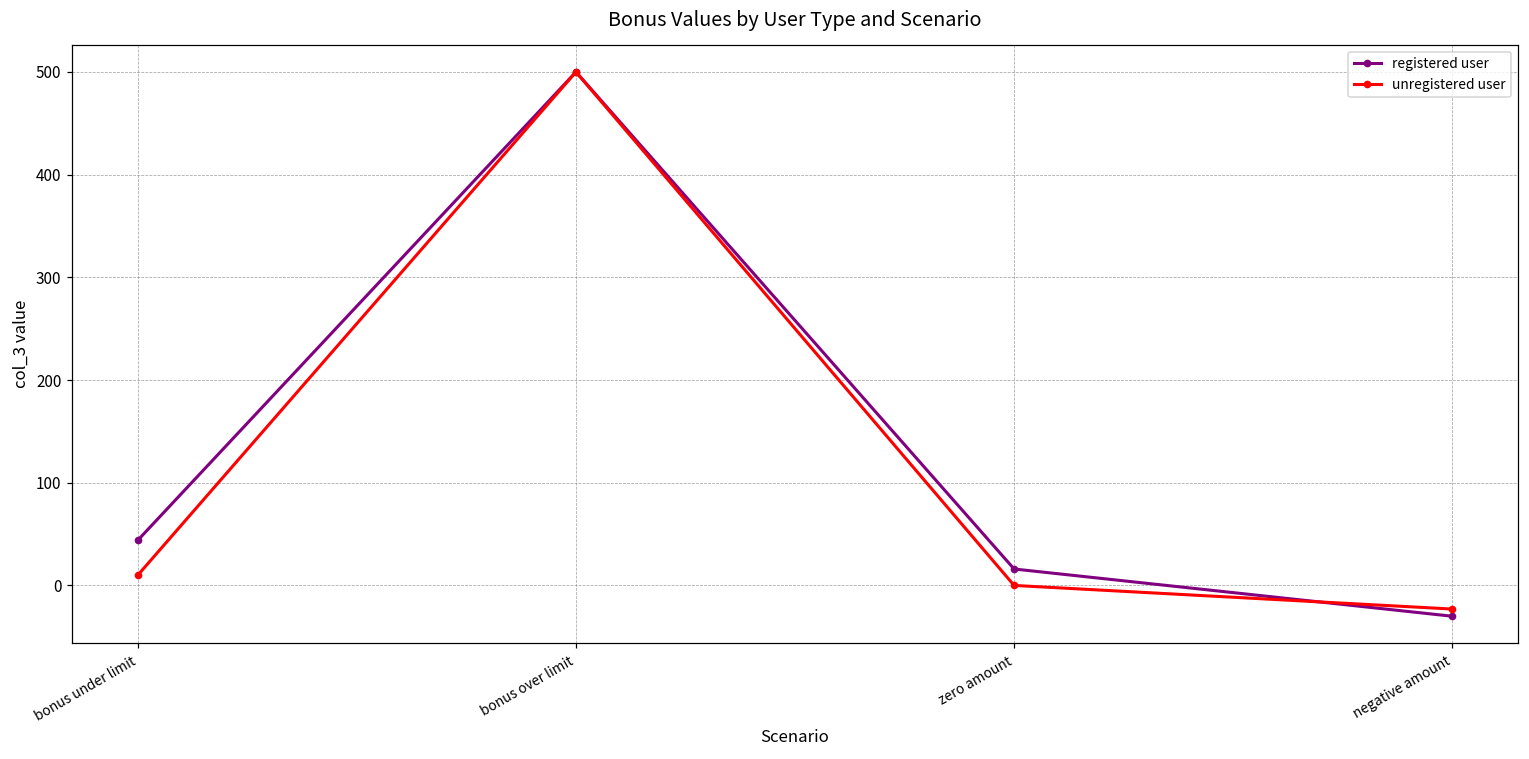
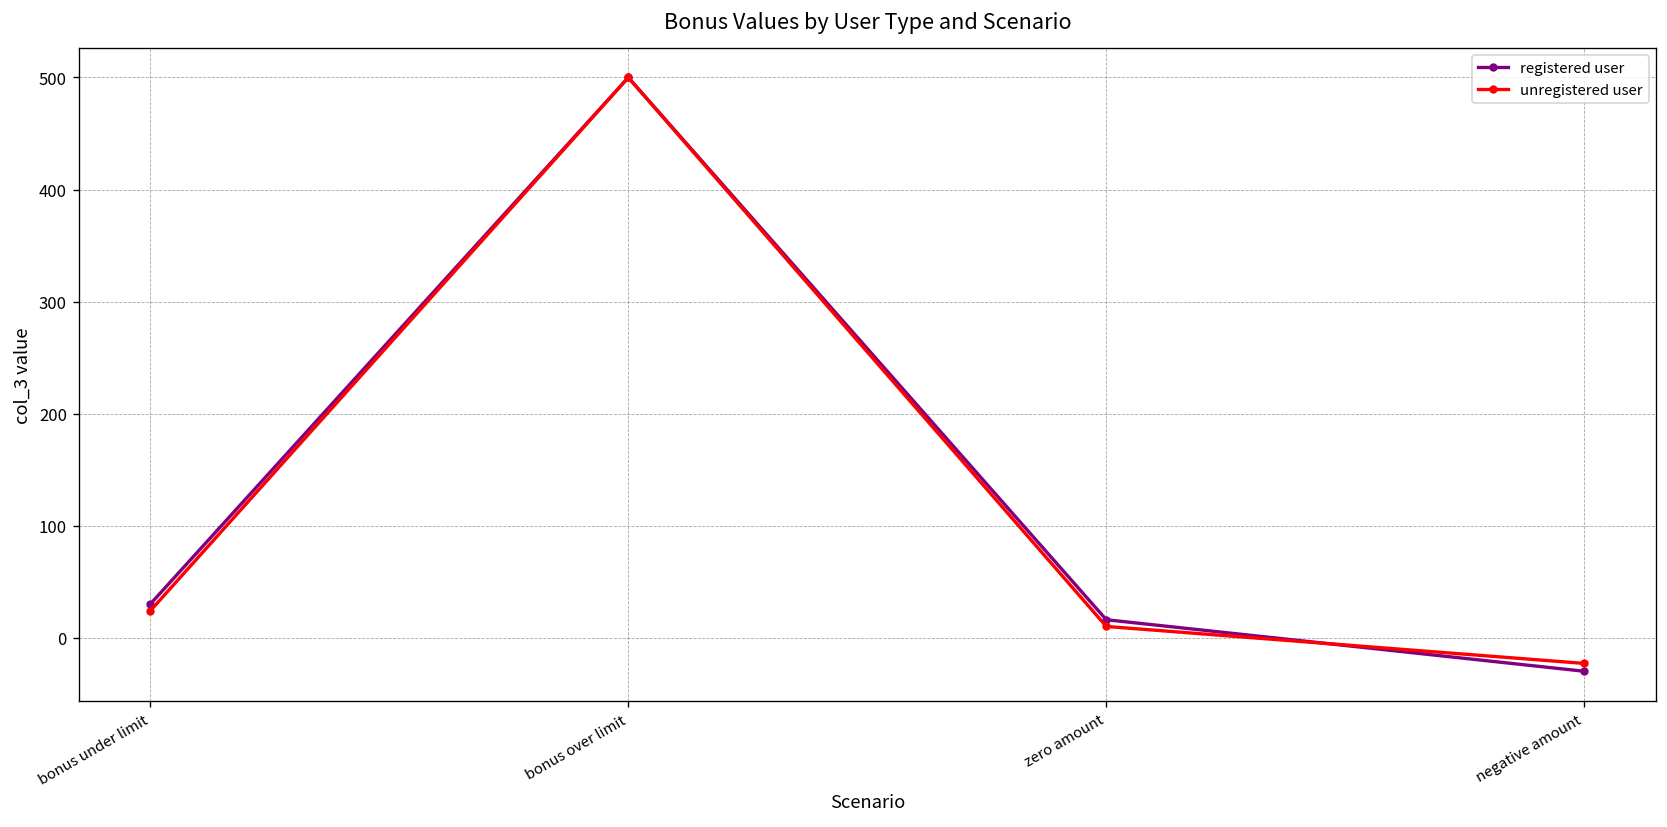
  {
    "registered user": {
-     "bonus under limit": 40,
+     "bonus under limit": 30,
      "zero amount": 20,
      "negative amount": -30
    },
    "unregistered user": {
-     "bonus under limit": 10,
-     "zero amount": 0,
+     "bonus under limit": 20,
+     "zero amount": 10,
      "negative amount": -20
    }
  }
